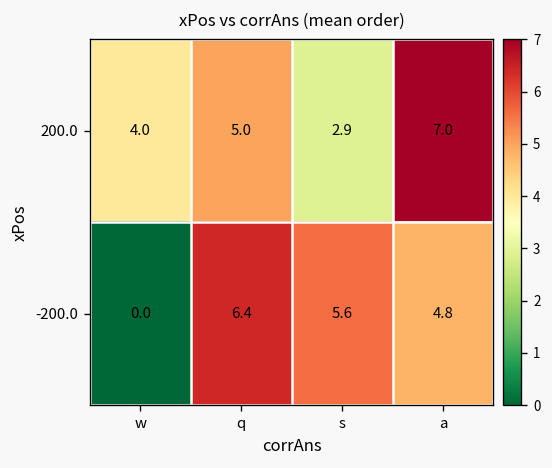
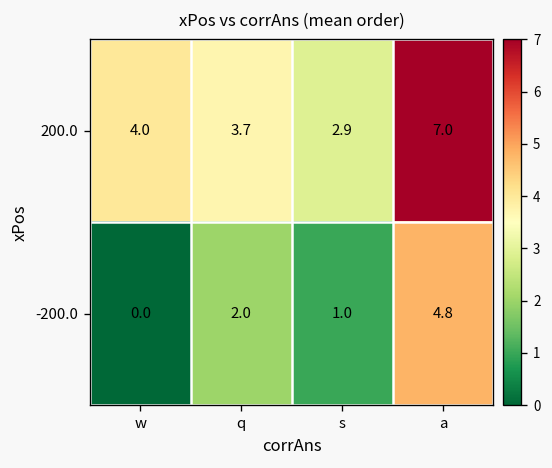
  {
    "200.0": {
      "w": 4.0,
-     "q": 5.0,
+     "q": 3.7,
      "s": 2.9,
      "a": 7.0
    },
    "-200.0": {
      "w": 0.0,
-     "q": 6.4,
-     "s": 5.6,
+     "q": 2.0,
+     "s": 1.0,
      "a": 4.8
    }
  }
